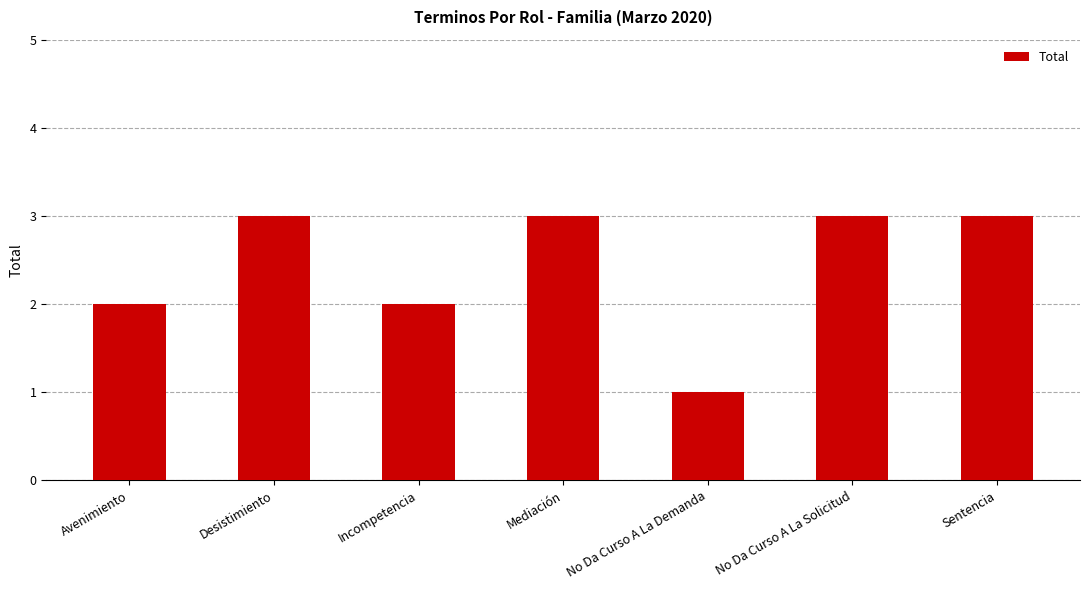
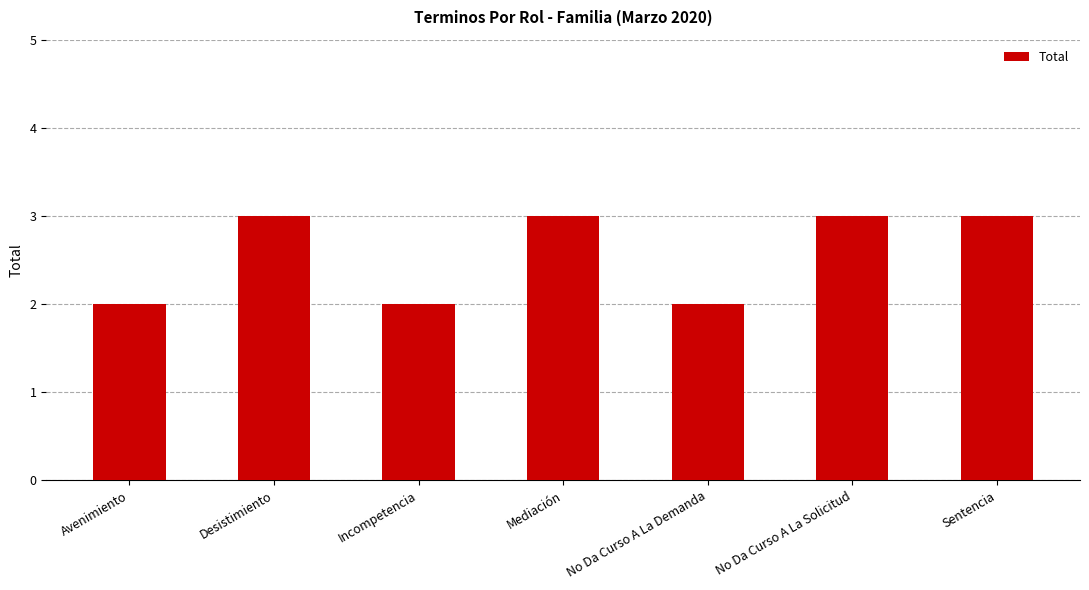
  {
    "Avenimiento": 2,
    "Desistimiento": 3,
    "Incompetencia": 2,
    "Mediación": 3,
-   "No Da Curso A La Demanda": 1,
+   "No Da Curso A La Demanda": 2,
    "No Da Curso A La Solicitud": 3,
    "Sentencia": 3
  }
